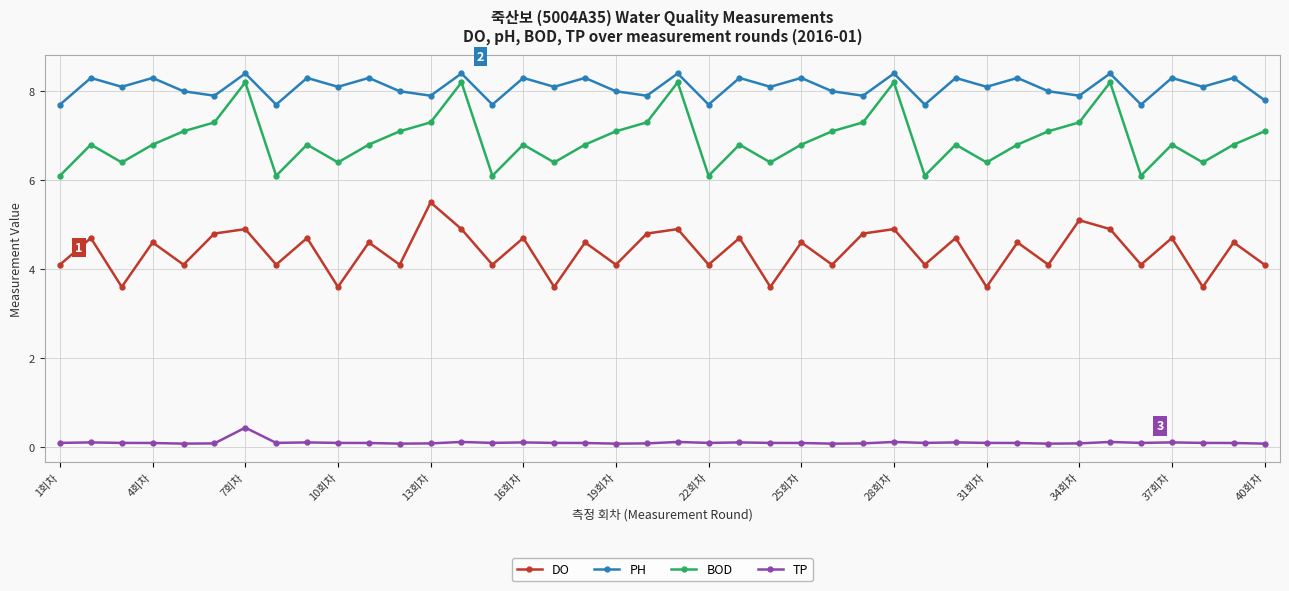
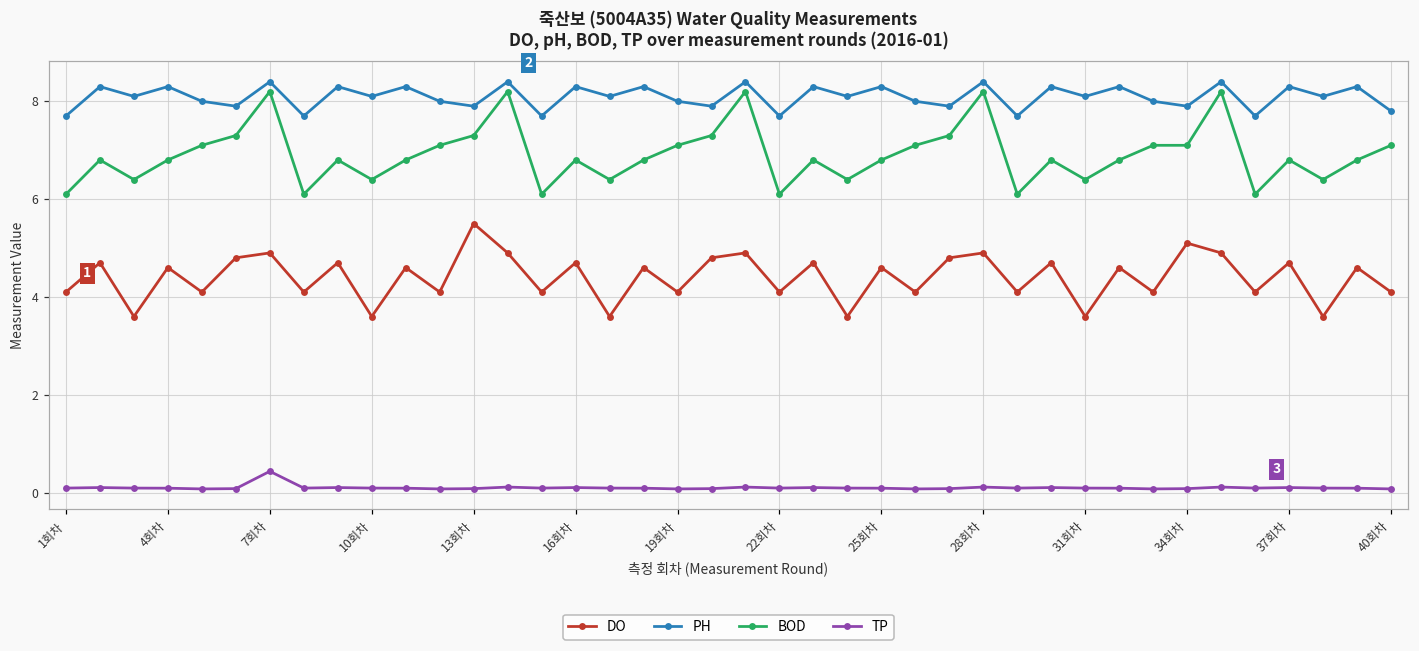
  {
    "DO": {
      "1회차": 4.1,
      "4회차": 4.6,
      "7회차": 4.9,
      "10회차": 3.6,
      "13회차": 5.5,
      "16회차": 4.7,
      "19회차": 4.1,
      "22회차": 4.1,
      "25회차": 4.6,
      "28회차": 4.9,
      "31회차": 3.6,
      "34회차": 5.1,
      "37회차": 4.7,
      "40회차": 4.1
    },
    "PH": {
      "1회차": 7.7,
      "4회차": 8.3,
      "7회차": 8.4,
      "10회차": 8.1,
      "13회차": 7.9,
      "16회차": 8.3,
      "19회차": 8.0,
      "22회차": 7.7,
      "25회차": 8.3,
      "28회차": 8.4,
      "31회차": 8.1,
      "34회차": 7.9,
      "37회차": 8.3,
      "40회차": 7.8
    },
    "BOD": {
      "1회차": 6.1,
      "4회차": 6.8,
      "7회차": 8.2,
      "10회차": 6.4,
      "13회차": 7.3,
      "16회차": 6.8,
      "19회차": 7.1,
      "22회차": 6.1,
      "25회차": 6.8,
      "28회차": 8.2,
      "31회차": 6.4,
-     "34회차": 7.3,
+     "34회차": 7.1,
      "37회차": 6.8,
      "40회차": 7.1
    },
    "TP": {
      "1회차": 0.1,
      "4회차": 0.1,
      "7회차": 0.4,
      "10회차": 0.1,
      "13회차": 0.1,
      "16회차": 0.1,
      "19회차": 0.1,
      "22회차": 0.1,
      "25회차": 0.1,
      "28회차": 0.1,
      "31회차": 0.1,
      "34회차": 0.1,
      "40회차": 0.1
    }
  }
